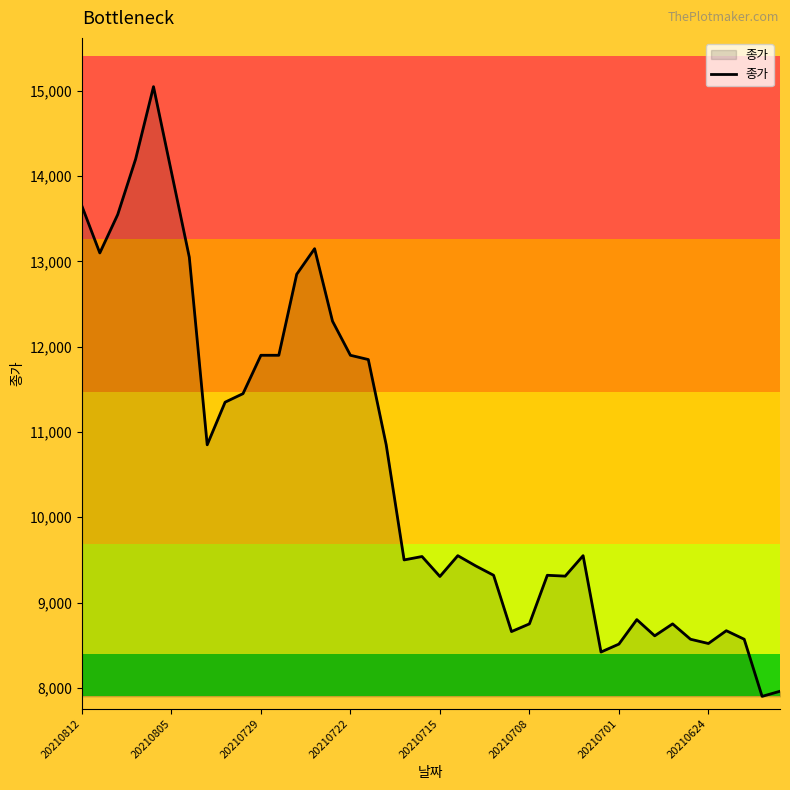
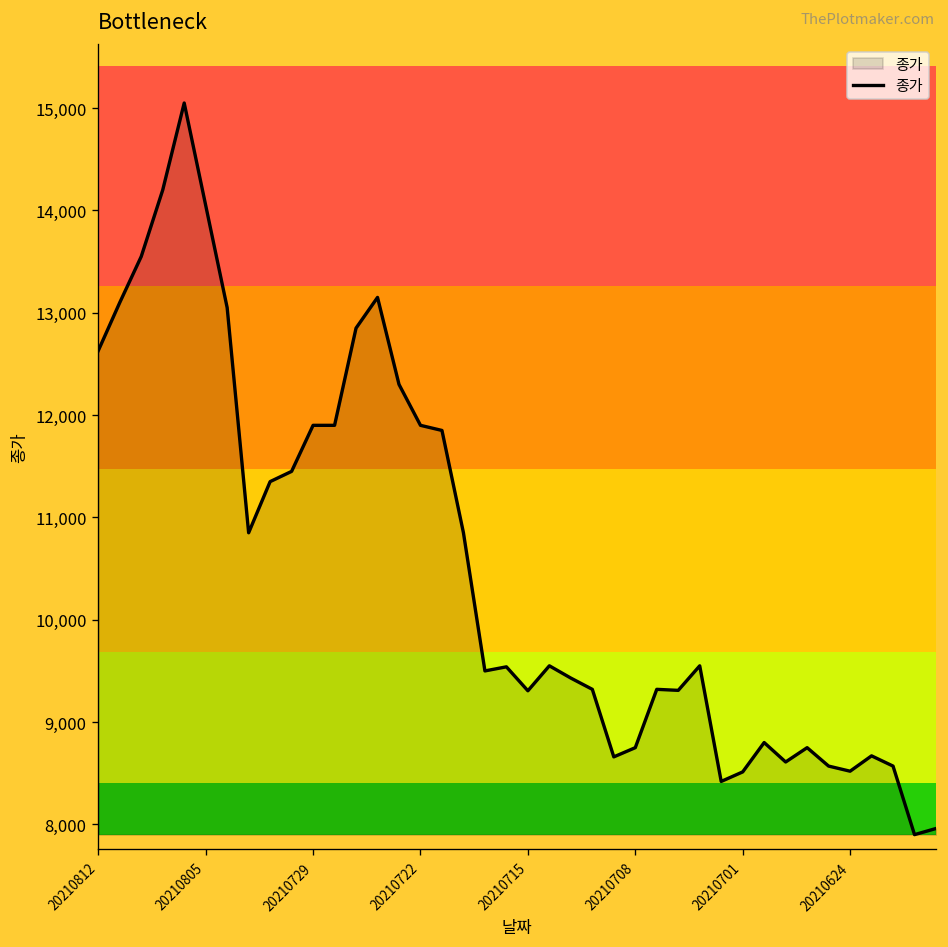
  {
-   "20210812": "13,700",
+   "20210812": "12,600",
    "20210805": "14,100",
    "20210729": "11,900",
    "20210722": "11,900",
    "20210715": "9,300",
    "20210708": "8,800",
    "20210701": "8,500",
    "20210624": "8,500"
  }
